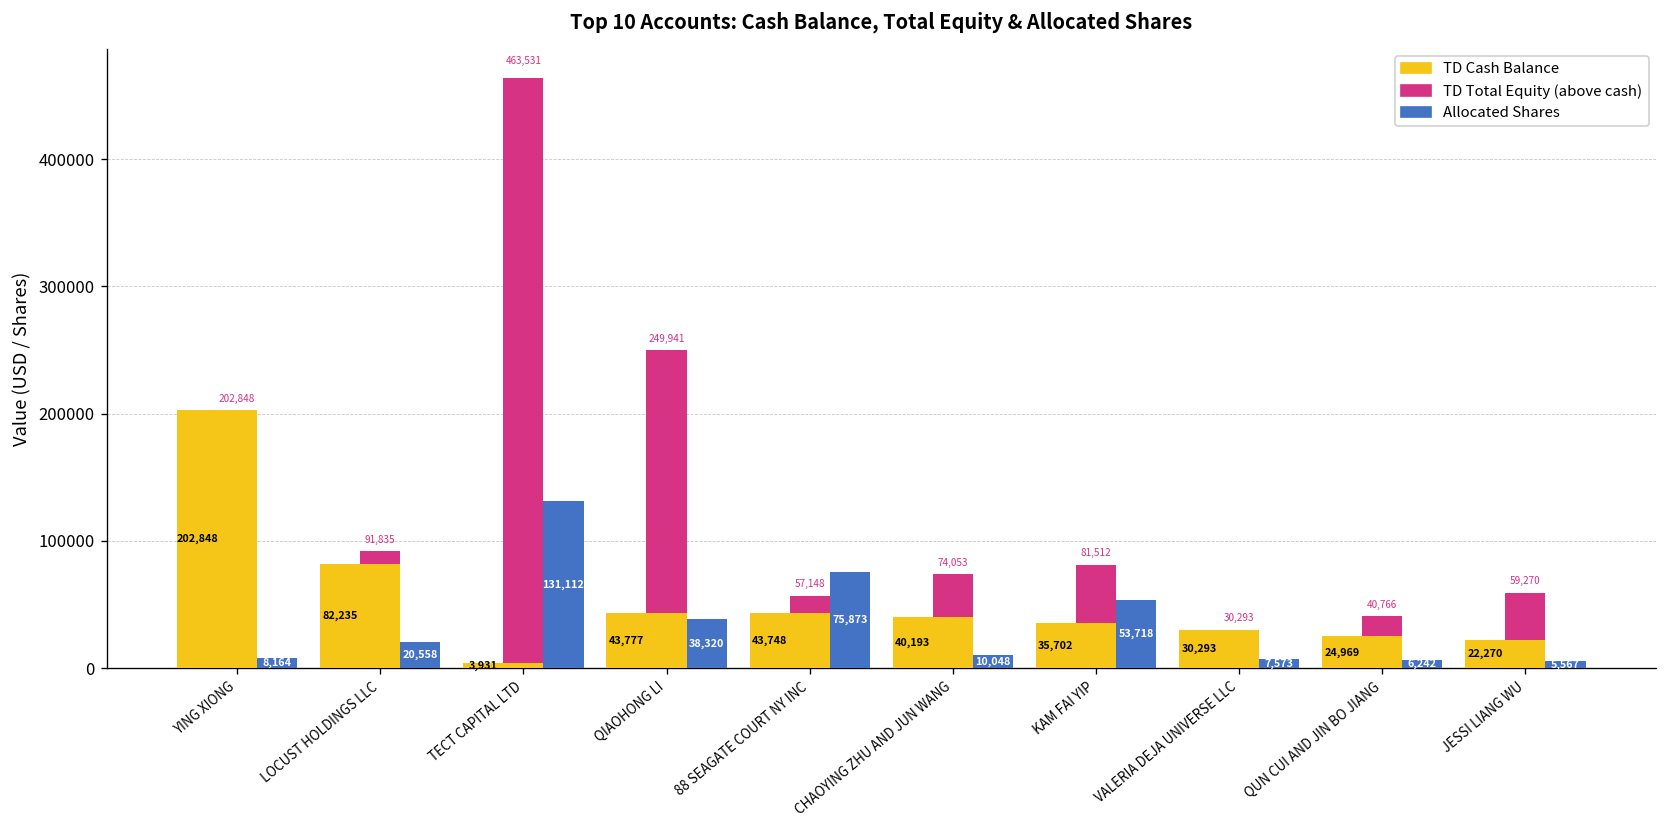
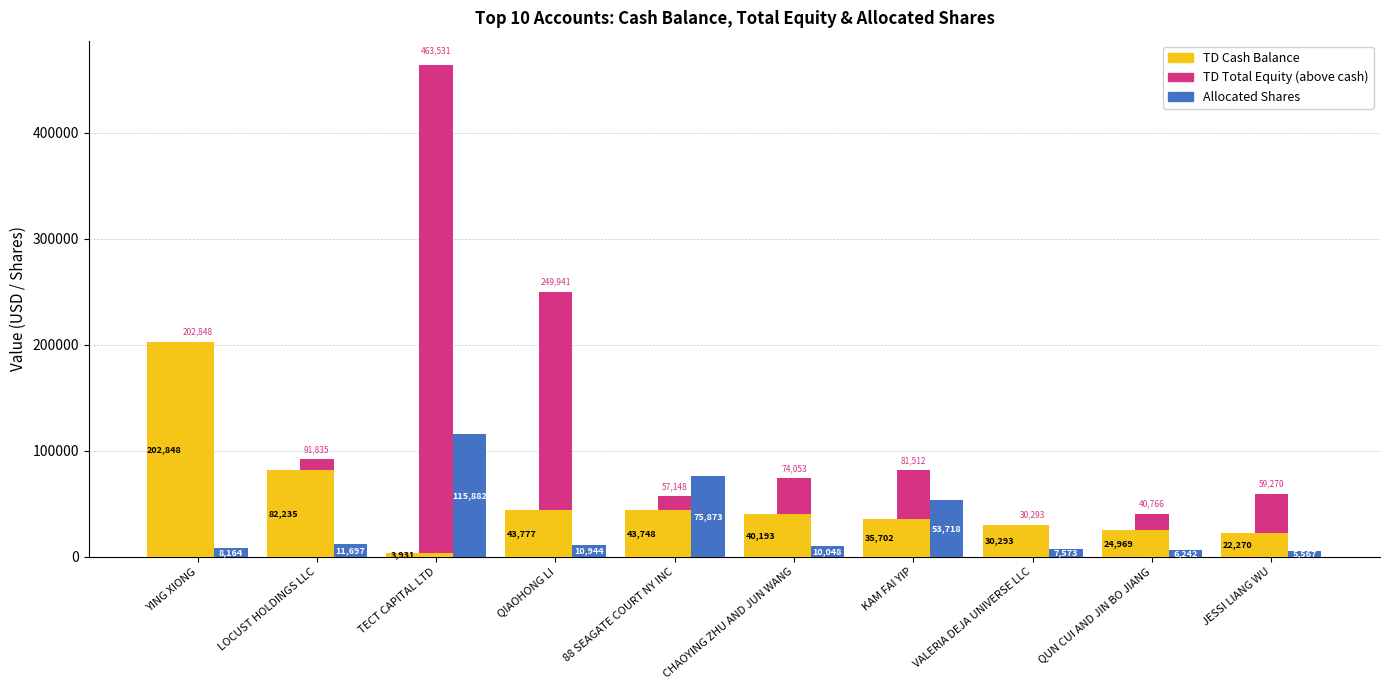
  {
    "Allocated Shares": {
      "YING XIONG": "8,164",
-     "LOCUST HOLDINGS LLC": "20,558",
-     "TECT CAPITAL LTD": "131,112",
-     "QIAOHONG LI": "38,320",
+     "LOCUST HOLDINGS LLC": "11,697",
+     "TECT CAPITAL LTD": "115,882",
+     "QIAOHONG LI": "10,944",
      "88 SEAGATE COURT NY INC": "75,873",
      "CHAOYING ZHU AND JUN WANG": "10,048",
      "KAM FAI YIP": "53,718",
      "VALERIA DEJA UNIVERSE LLC": "7,573",
      "QUN CUI AND JIN BO JIANG": "6,242",
      "JESSI LIANG WU": "5,567"
    }
  }
